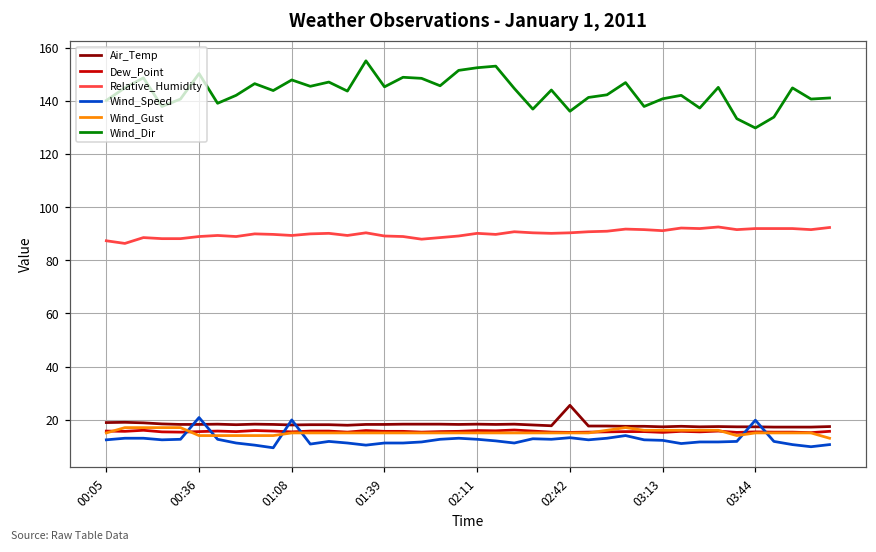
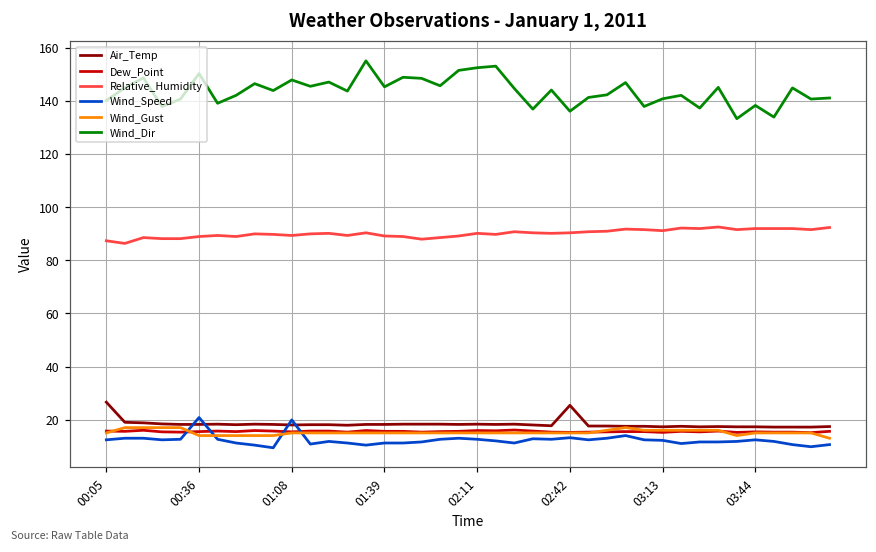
  {
    "Air_Temp": {
-     "00:05": 19,
+     "00:05": 27,
      "00:36": 18,
      "01:08": 18,
      "01:39": 18,
      "02:11": 18,
      "02:42": 25,
      "03:13": 17,
      "03:44": 17
    },
    "Dew_Point": {
      "00:36": 16
    },
    "Relative_Humidity": {
      "00:05": 87,
      "00:36": 89,
      "01:08": 89,
      "01:39": 89,
      "02:11": 90,
      "02:42": 90,
      "03:13": 91,
      "03:44": 92
    },
    "Wind_Speed": {
      "00:05": 12,
      "00:36": 21,
      "01:08": 20,
      "01:39": 11,
      "02:11": 13,
      "02:42": 13,
      "03:13": 12,
-     "03:44": 20
+     "03:44": 12
    },
    "Wind_Gust": {
      "00:36": 14
    },
    "Wind_Dir": {
      "01:08": 148,
      "01:39": 145,
      "02:11": 153,
      "02:42": 136,
      "03:13": 141,
-     "03:44": 130
+     "03:44": 138
    }
  }
